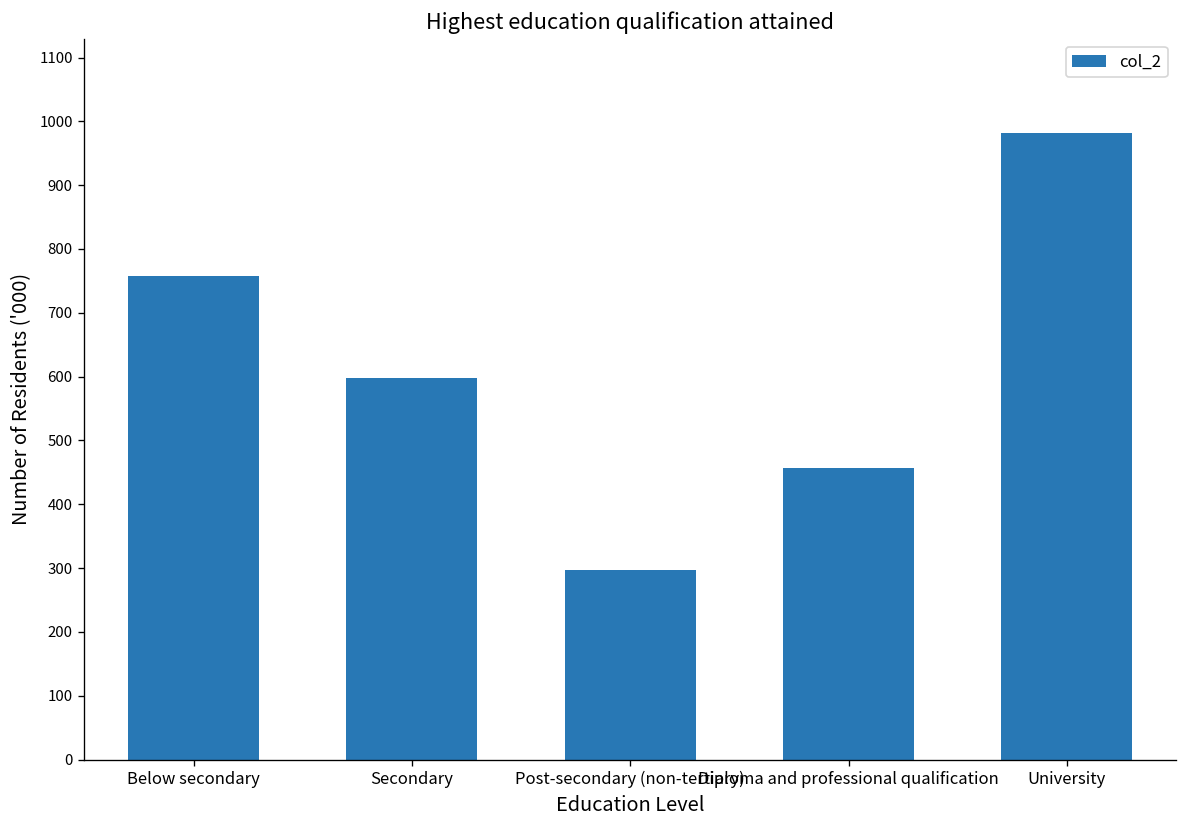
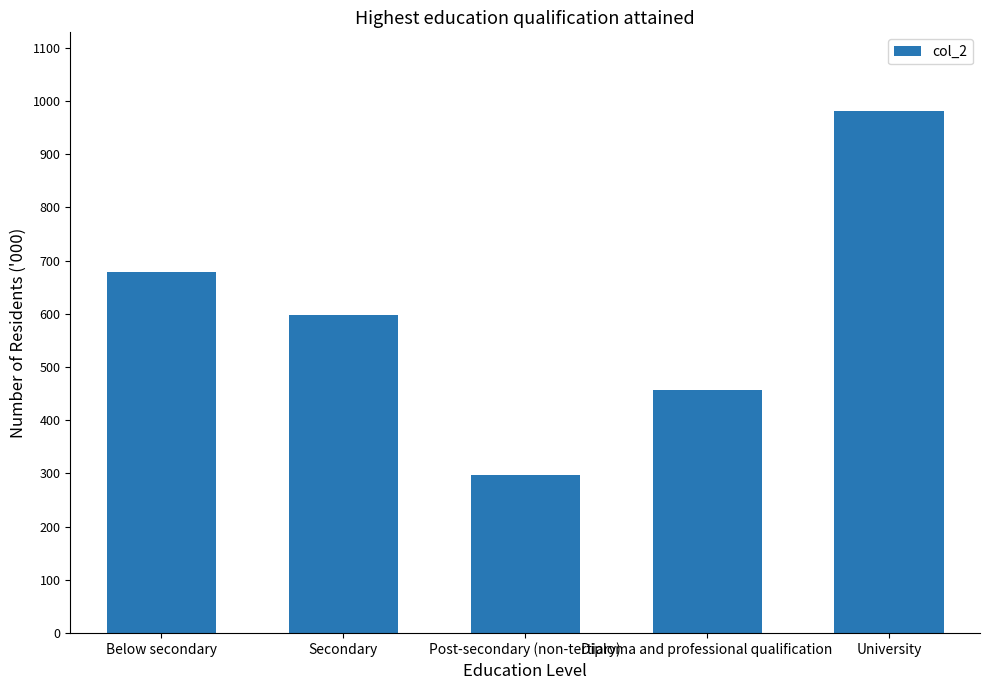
  {
-   "Below secondary": 760,
+   "Below secondary": 680,
    "Secondary": 600,
    "University": 980
  }
